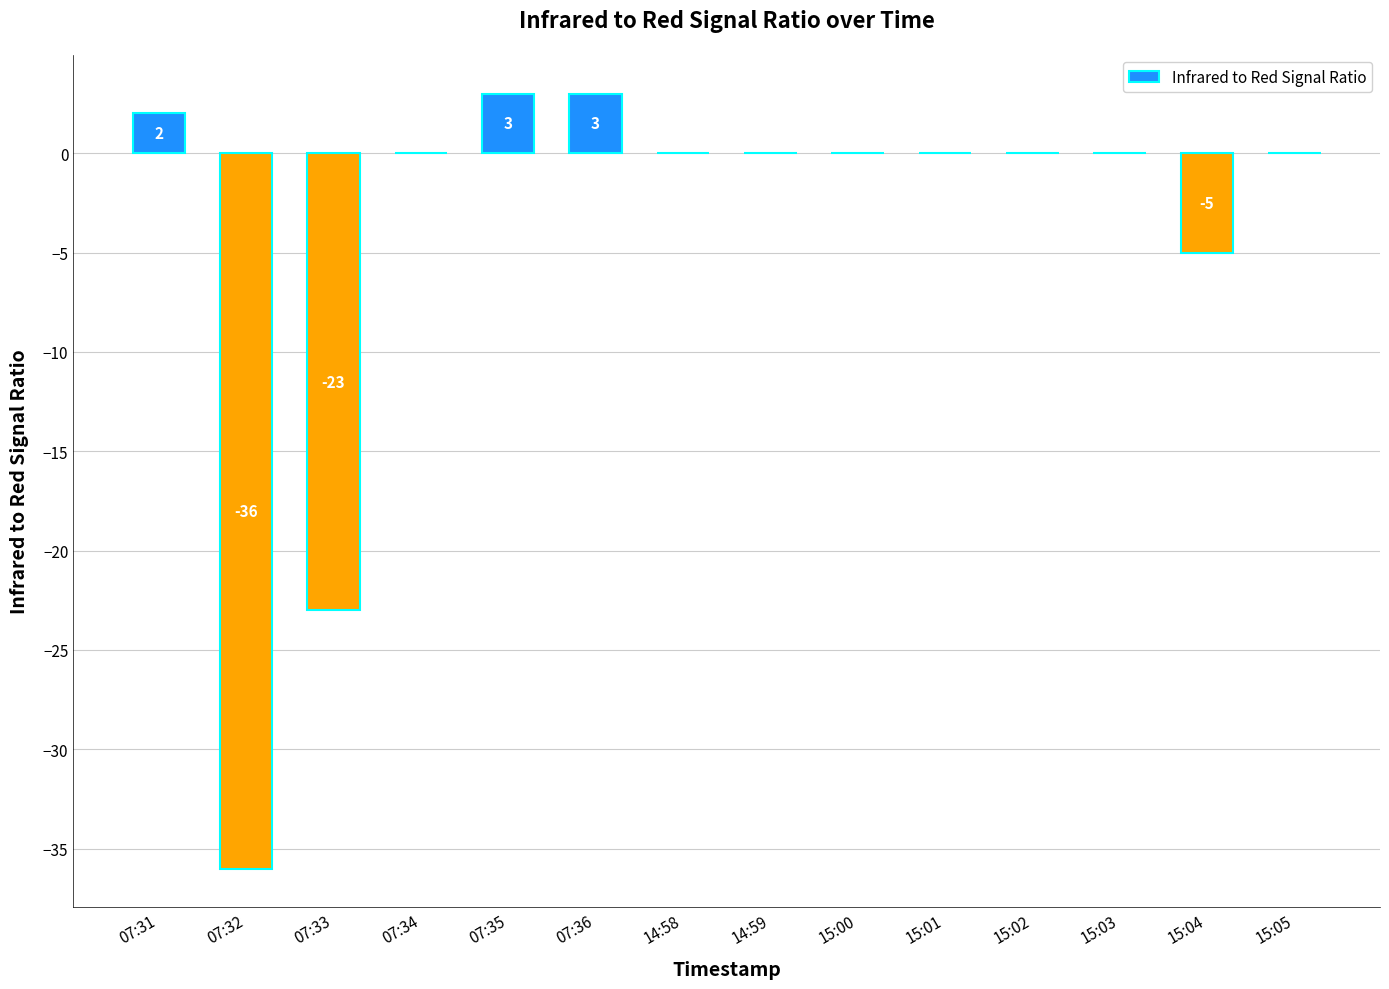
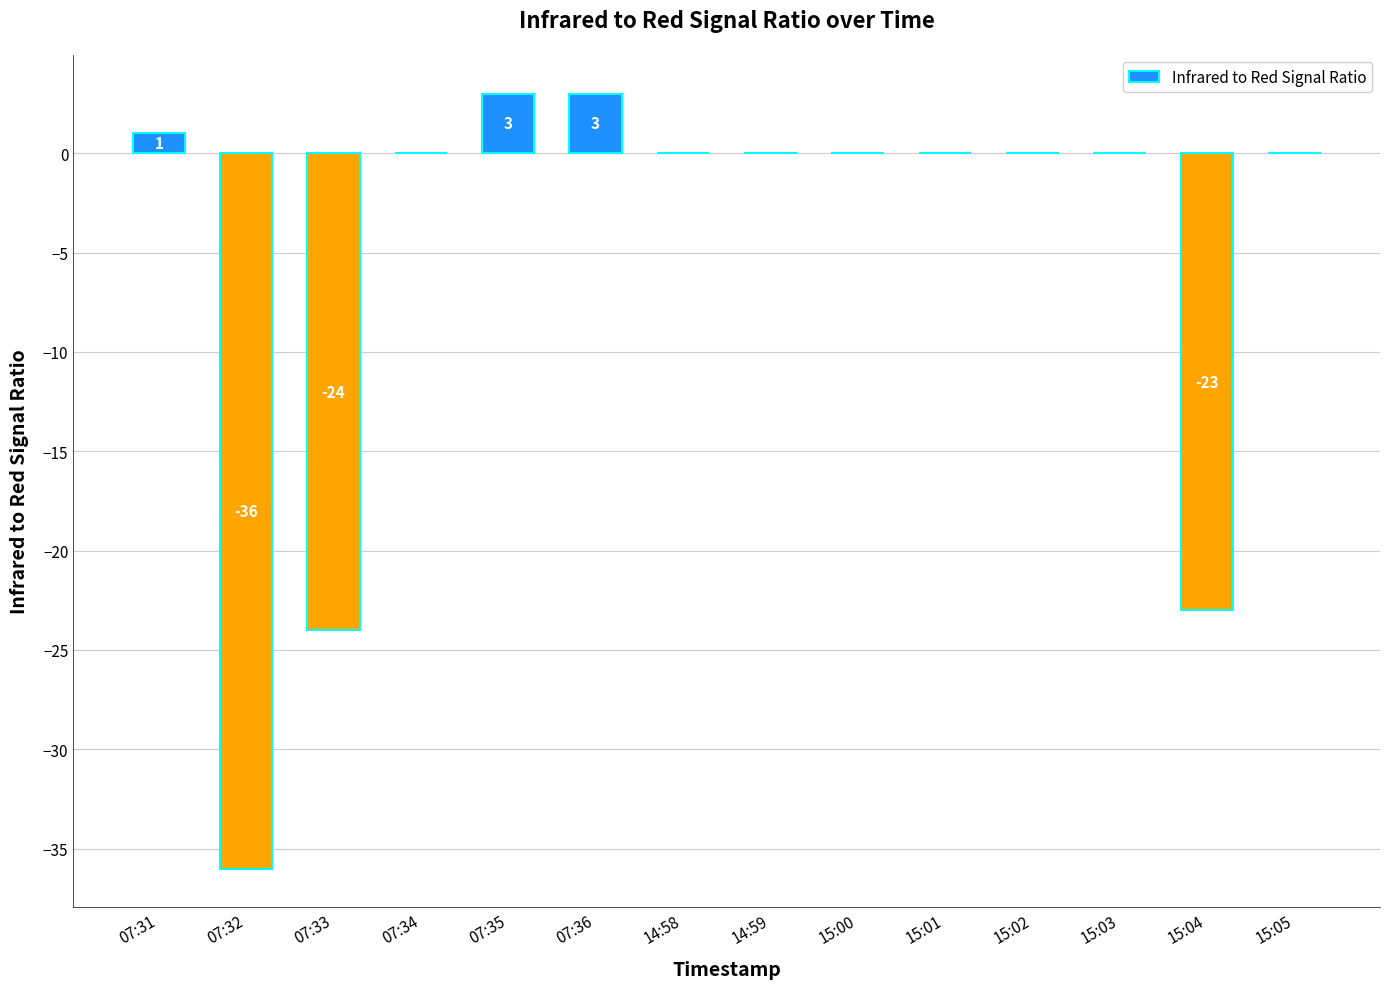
  {
-   "07:31": 2,
+   "07:31": 1,
    "07:32": -36,
-   "07:33": -23,
+   "07:33": -24,
    "07:35": 3,
    "07:36": 3,
-   "15:04": -5
+   "15:04": -23
  }
